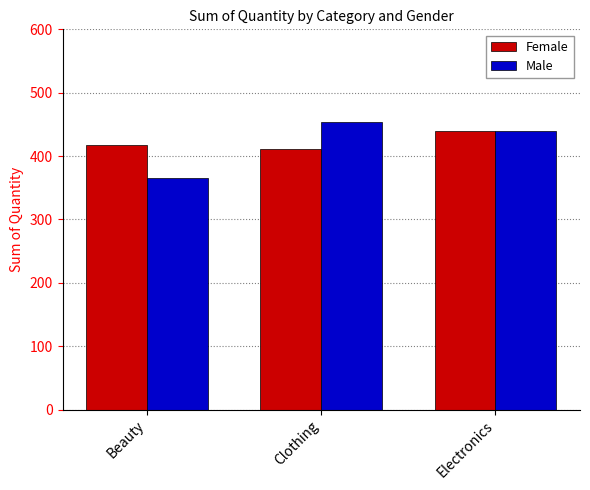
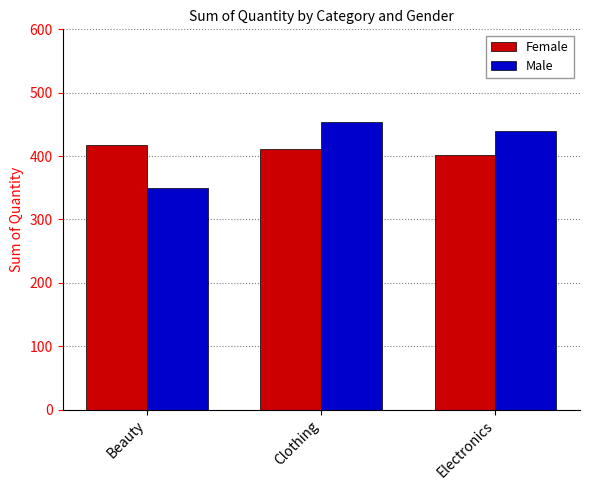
  {
    "Female": {
      "Beauty": 420,
      "Clothing": 410,
-     "Electronics": 440
+     "Electronics": 400
    },
    "Male": {
-     "Beauty": 370,
+     "Beauty": 350,
      "Clothing": 450,
      "Electronics": 440
    }
  }
